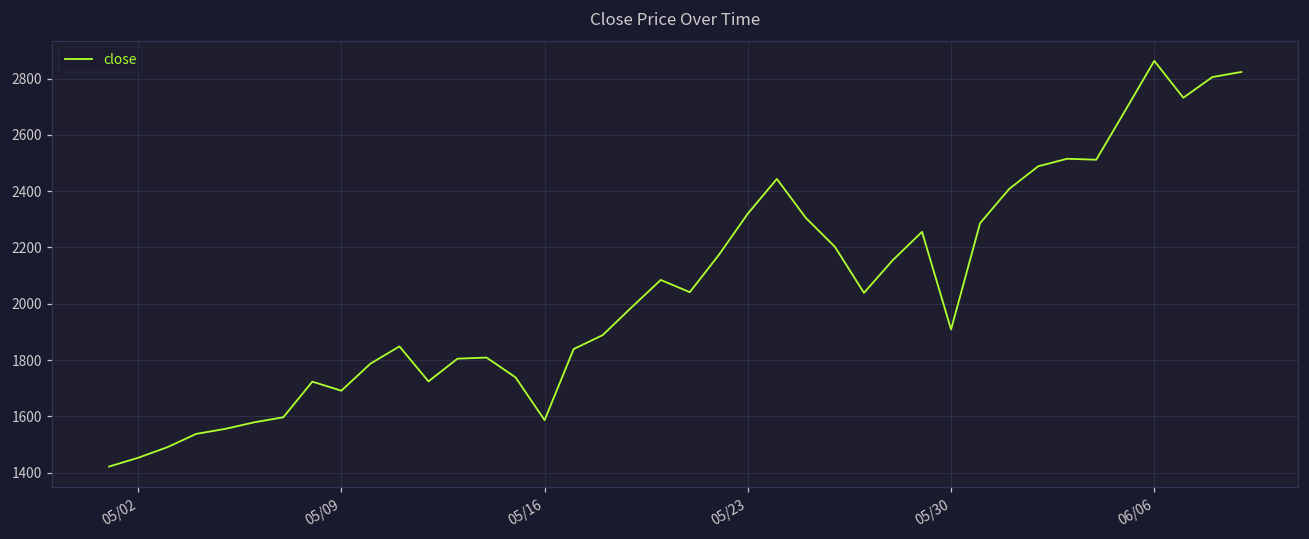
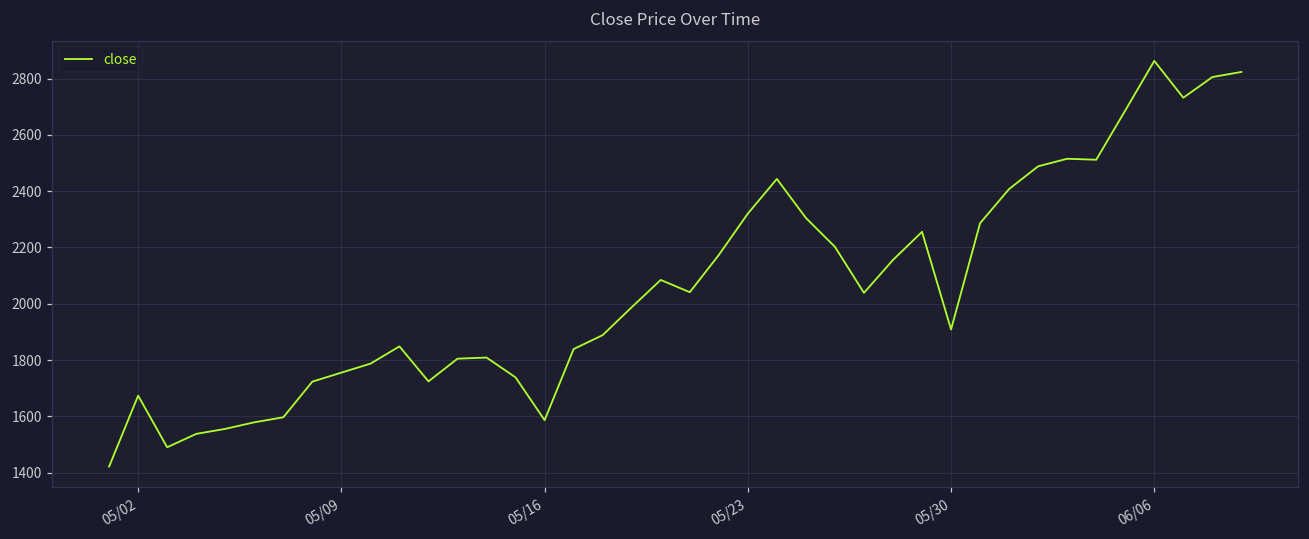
  {
-   "05/02": 1450,
-   "05/09": 1690,
+   "05/02": 1670,
+   "05/09": 1760,
    "05/16": 1590,
    "05/23": 2320,
    "05/30": 1910,
    "06/06": 2860
  }
